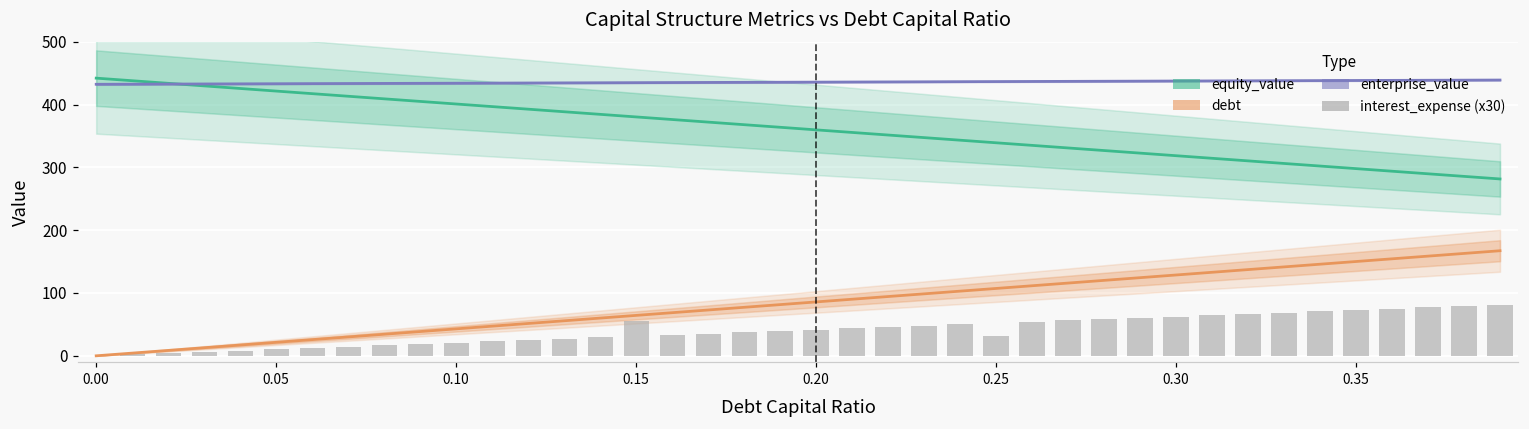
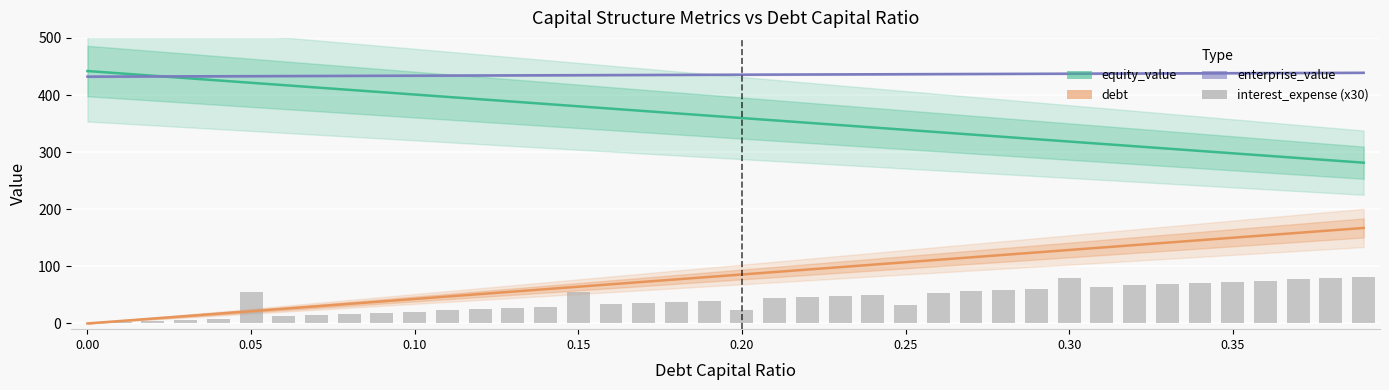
  {
    "interest_expense (x30)": {
      "0.00": 0,
-     "0.05": 10,
+     "0.05": 60,
      "0.10": 20,
      "0.15": 60,
-     "0.20": 40,
+     "0.20": 20,
      "0.25": 30,
-     "0.30": 60,
+     "0.30": 80,
      "0.35": 70
    }
  }
